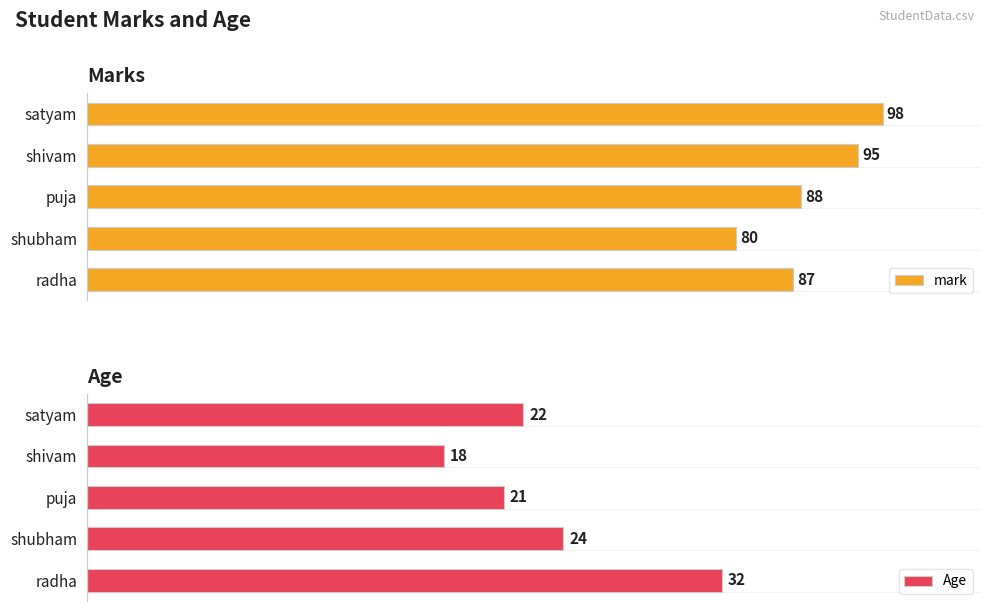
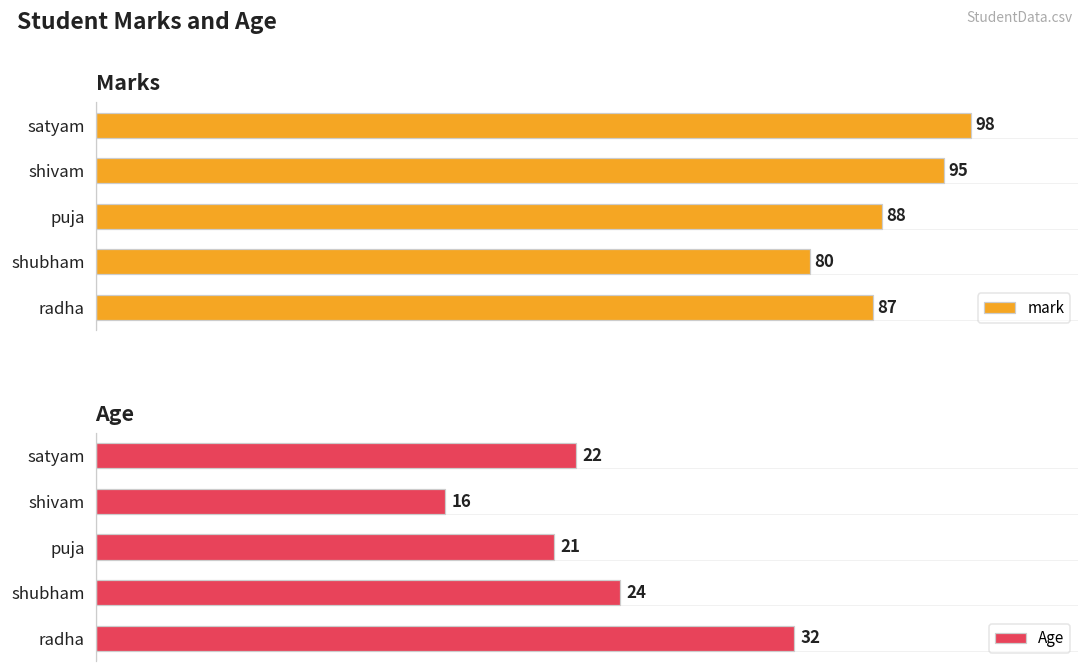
  {
    "Marks": {
      "satyam": 98,
      "shivam": 95,
      "puja": 88,
      "shubham": 80,
      "radha": 87
    },
    "Age": {
      "satyam": 22,
-     "shivam": 18,
+     "shivam": 16,
      "puja": 21,
      "shubham": 24,
      "radha": 32
    }
  }
